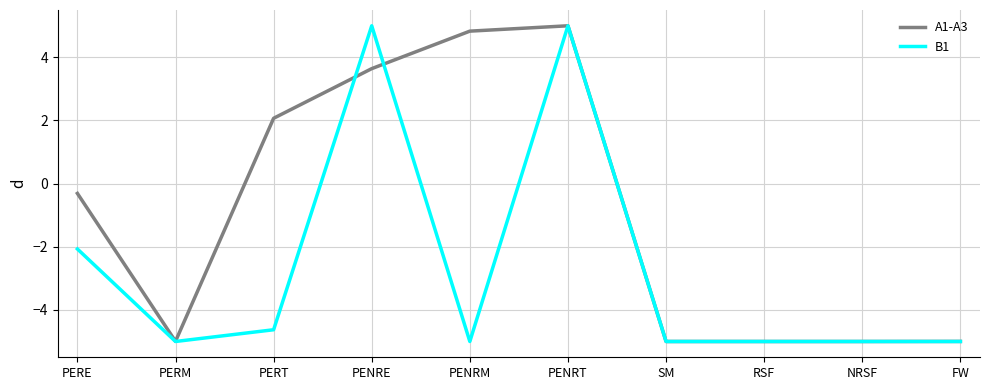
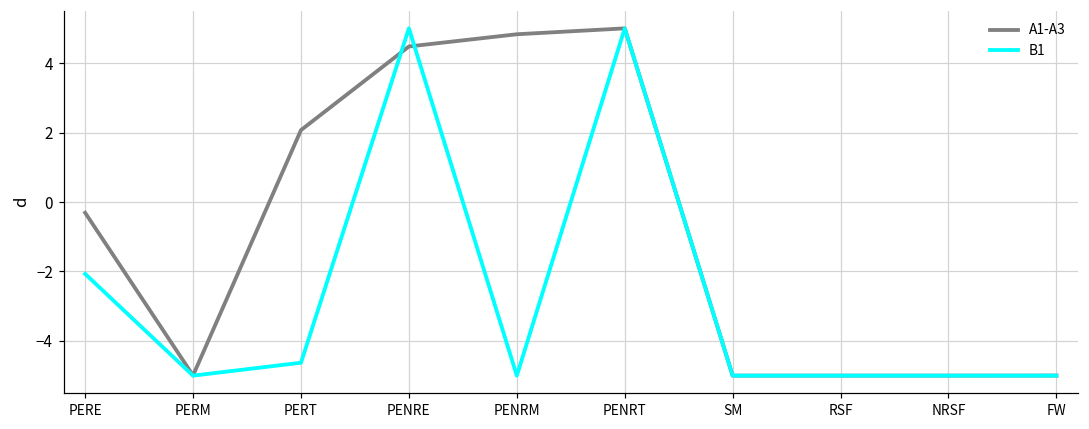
  {
    "A1-A3": {
      "PERE": -0.3,
      "PERT": 2.1,
-     "PENRE": 3.6,
+     "PENRE": 4.5,
      "PENRM": 4.8
    },
    "B1": {
      "PERE": -2.1,
      "PERT": -4.6,
      "PENRE": 5.0,
      "PENRM": -5.0
    }
  }
